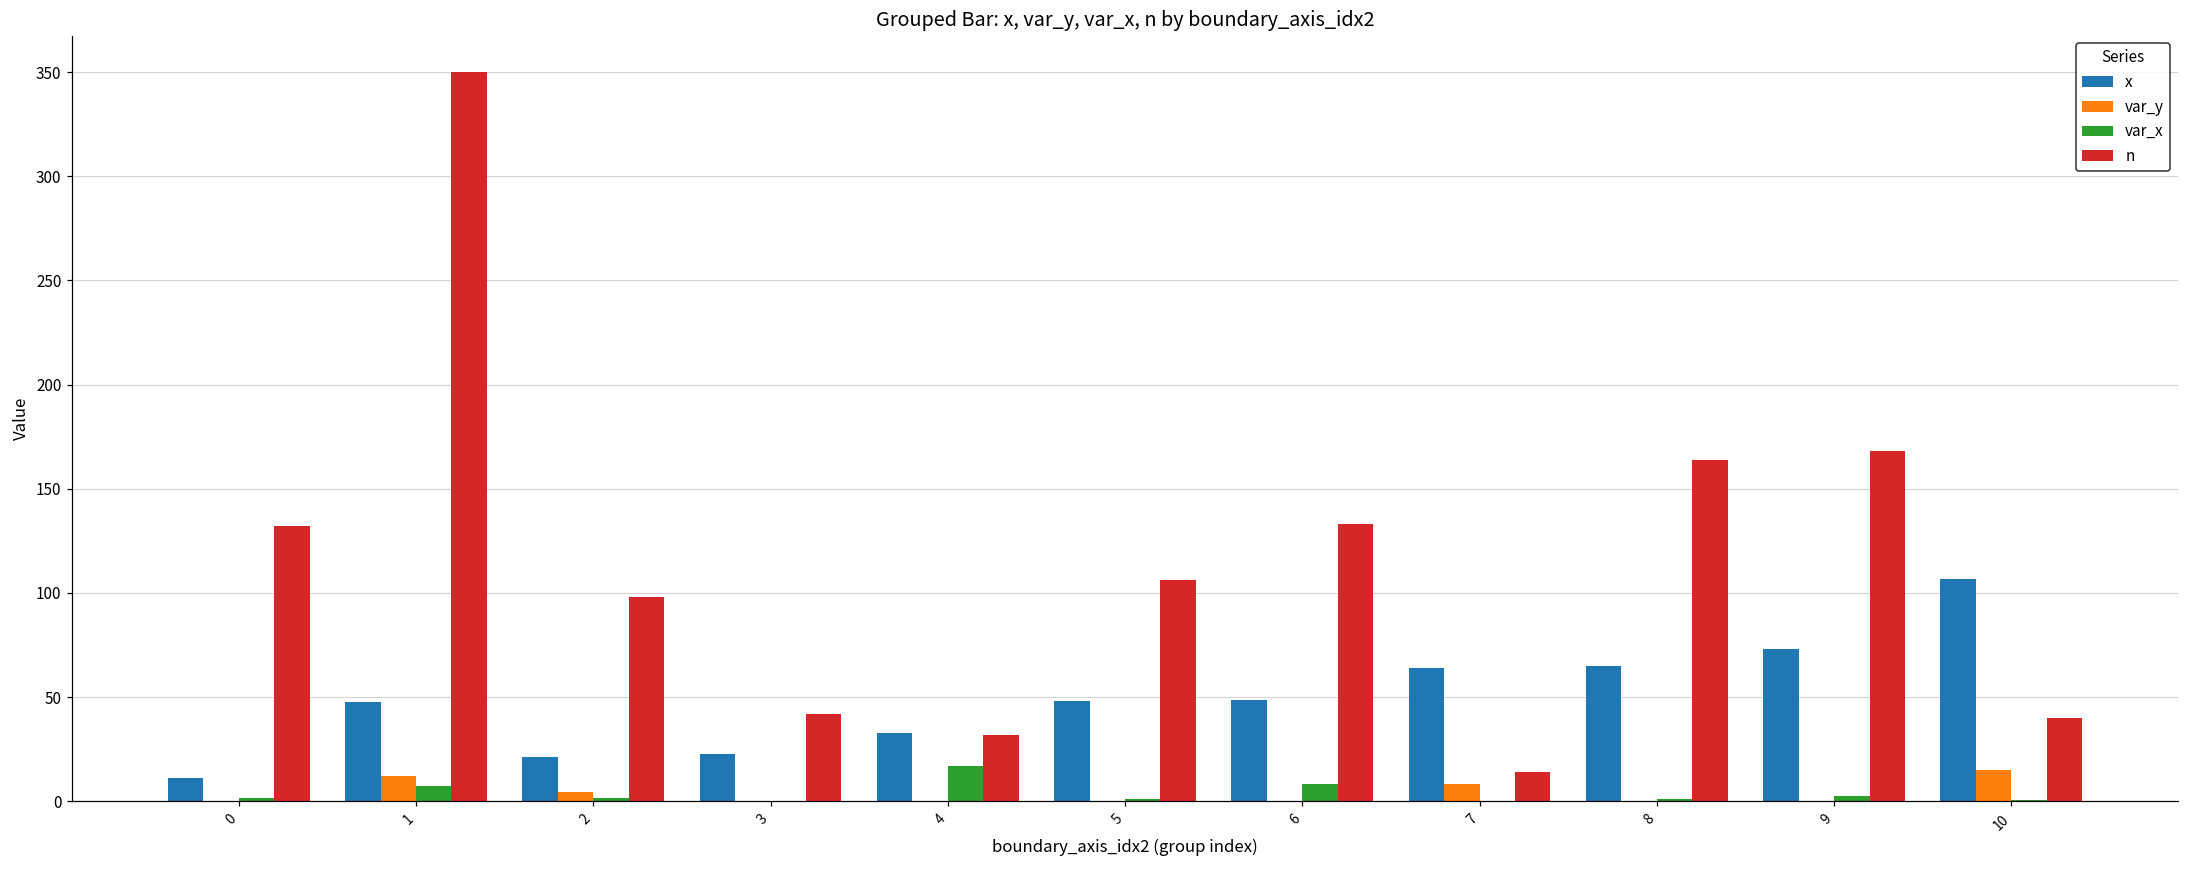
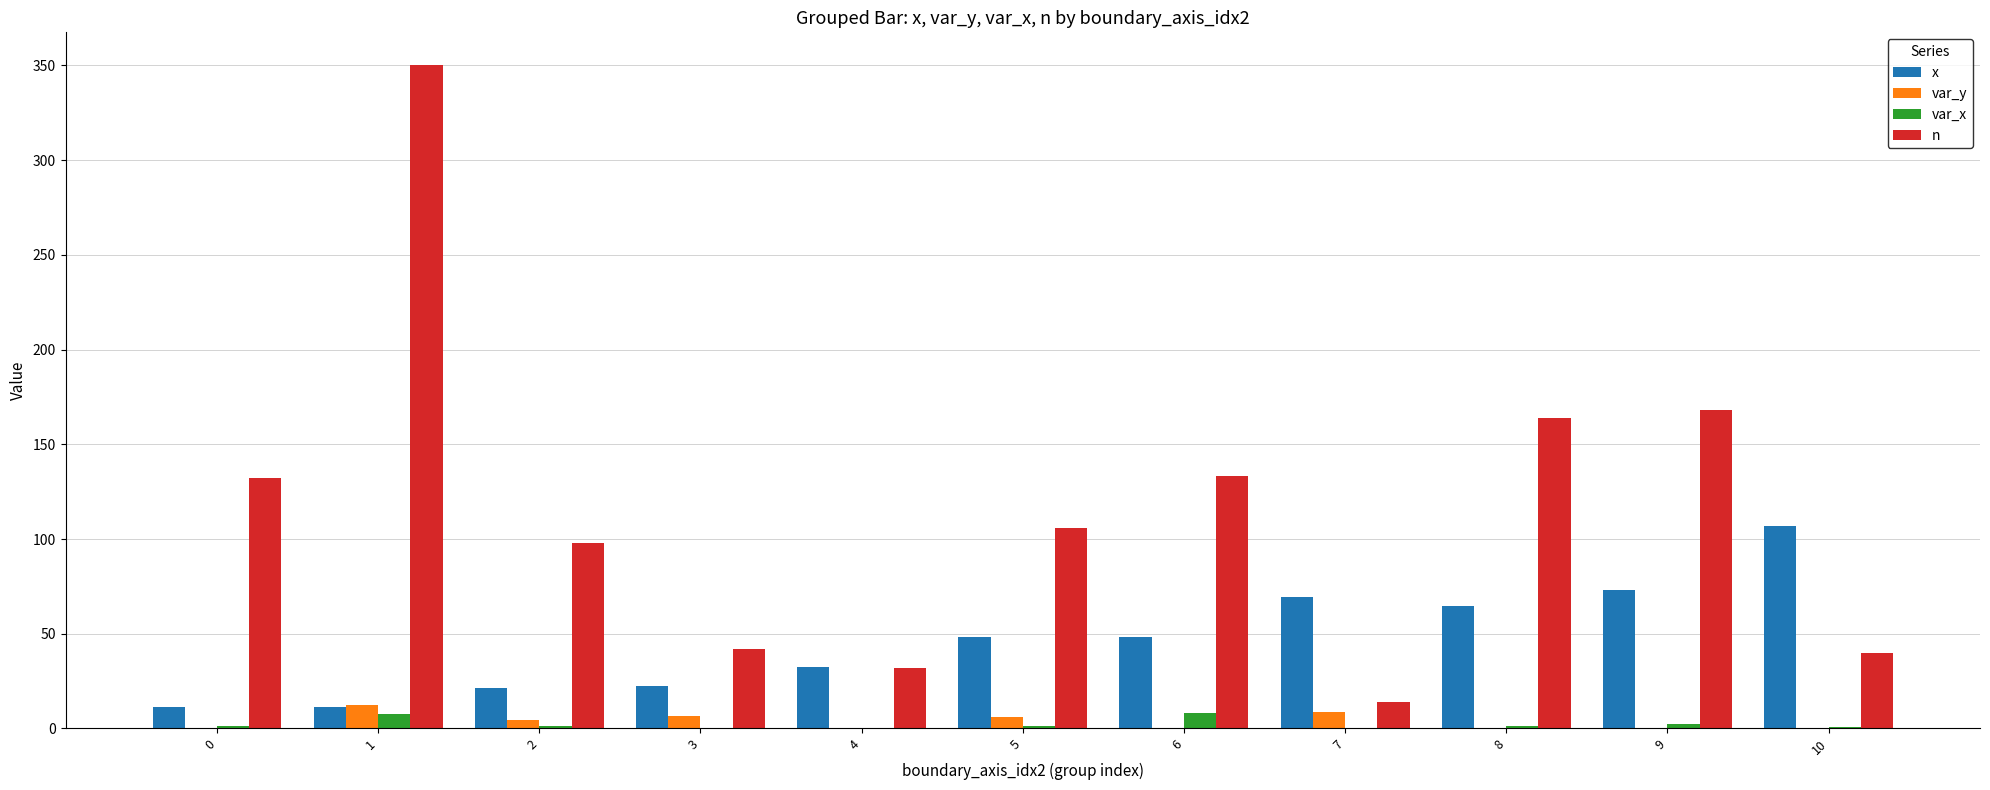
  {
    "x": {
      "0": 11,
-     "1": 47,
+     "1": 11,
      "2": 21,
      "3": 23,
      "4": 33,
      "5": 48,
      "6": 49,
-     "7": 64,
+     "7": 69,
      "8": 65,
      "9": 73,
      "10": 107
    },
    "var_y": {
      "1": 12,
      "2": 5,
-     "3": 0,
-     "5": 0,
+     "3": 7,
+     "5": 6,
      "7": 9,
-     "10": 15
+     "10": 0
    },
    "var_x": {
      "0": 1,
      "1": 7,
      "2": 1,
-     "4": 17,
+     "4": 0,
      "6": 8,
      "9": 2
    },
    "n": {
      "0": 132,
      "1": 350,
      "2": 98,
      "3": 42,
      "4": 32,
      "5": 106,
      "6": 133,
      "7": 14,
      "8": 164,
      "9": 168,
      "10": 40
    }
  }
